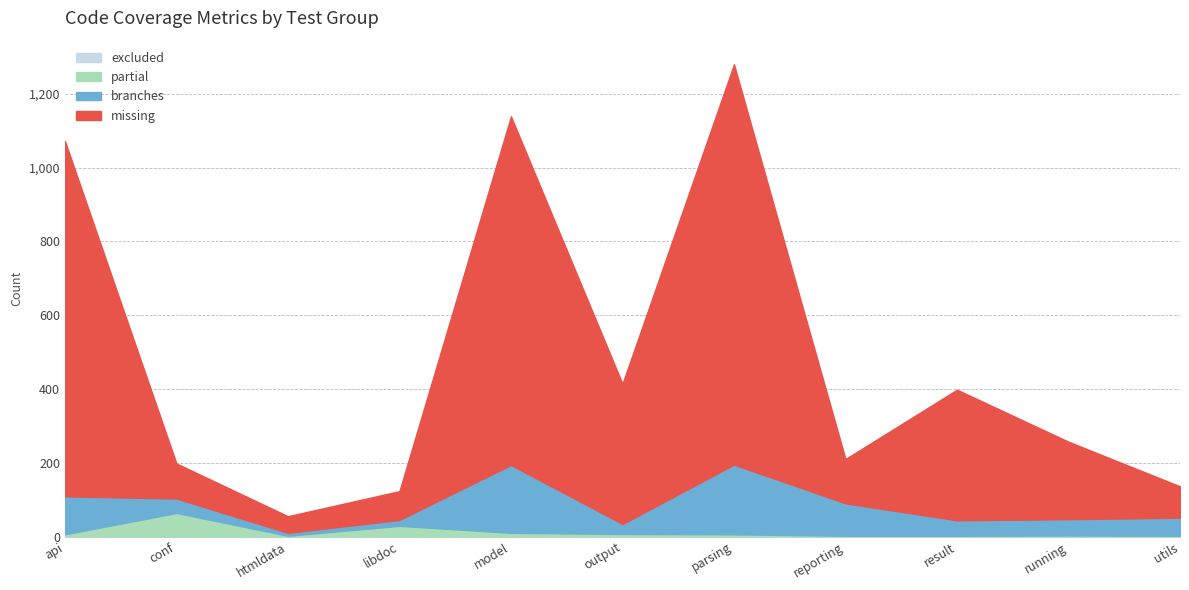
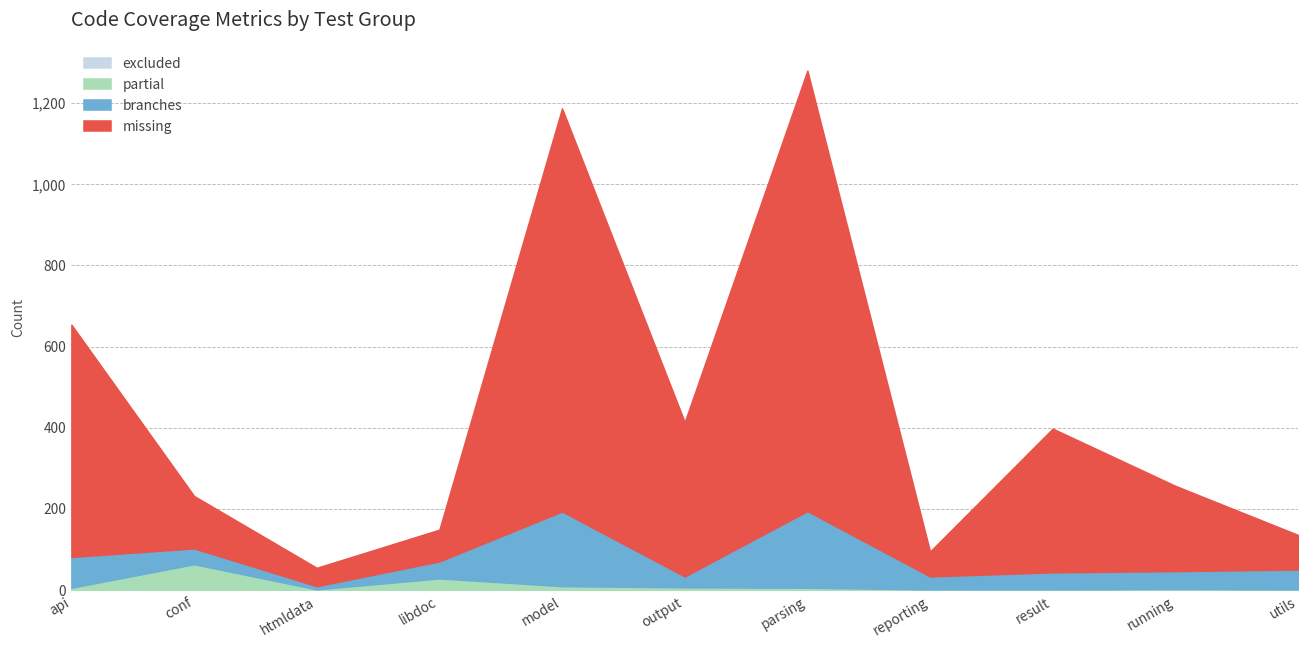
  {
    "branches": {
-     "api": "100",
-     "libdoc": "20",
-     "reporting": "90"
+     "api": "80",
+     "libdoc": "40",
+     "reporting": "30"
    },
    "missing": {
-     "api": "960",
-     "conf": "100",
+     "api": "570",
+     "conf": "130",
      "htmldata": "50",
      "libdoc": "80",
-     "model": "950",
+     "model": "990",
      "output": "380",
      "parsing": "1,090",
-     "reporting": "120",
+     "reporting": "60",
      "result": "350",
      "running": "210",
      "utils": "90"
    }
  }
